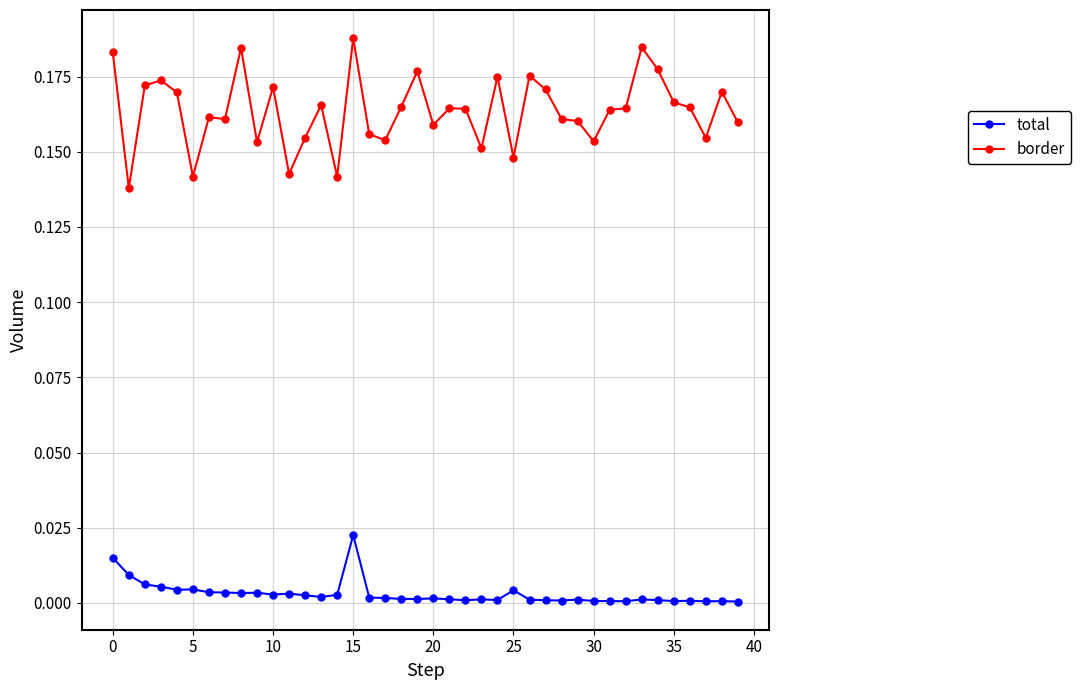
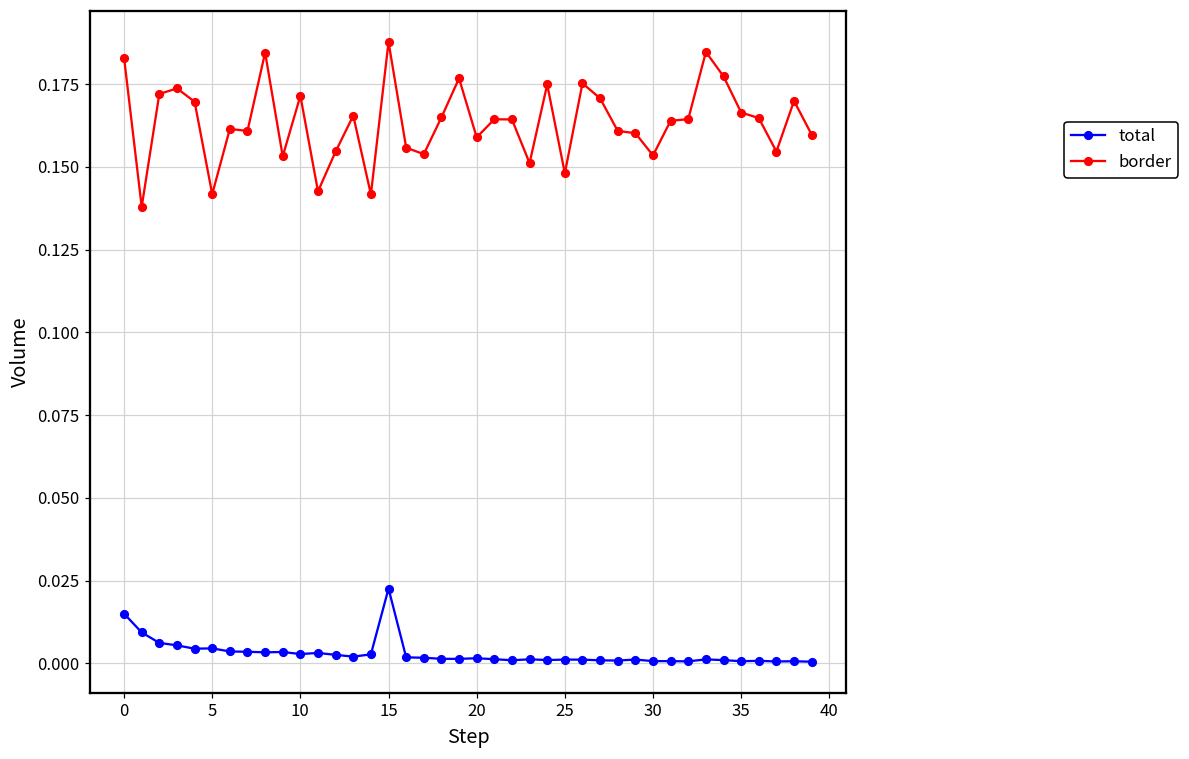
  {
    "total": {
      "0": 0.015,
      "5": 0.004,
      "10": 0.003,
      "15": 0.023,
      "20": 0.002,
-     "25": 0.004,
+     "25": 0.001,
      "30": 0.001,
      "35": 0.001
    },
    "border": {
      "0": 0.183,
      "5": 0.142,
      "10": 0.172,
      "15": 0.188,
      "20": 0.159,
      "25": 0.148,
      "30": 0.153,
      "35": 0.166
    }
  }
